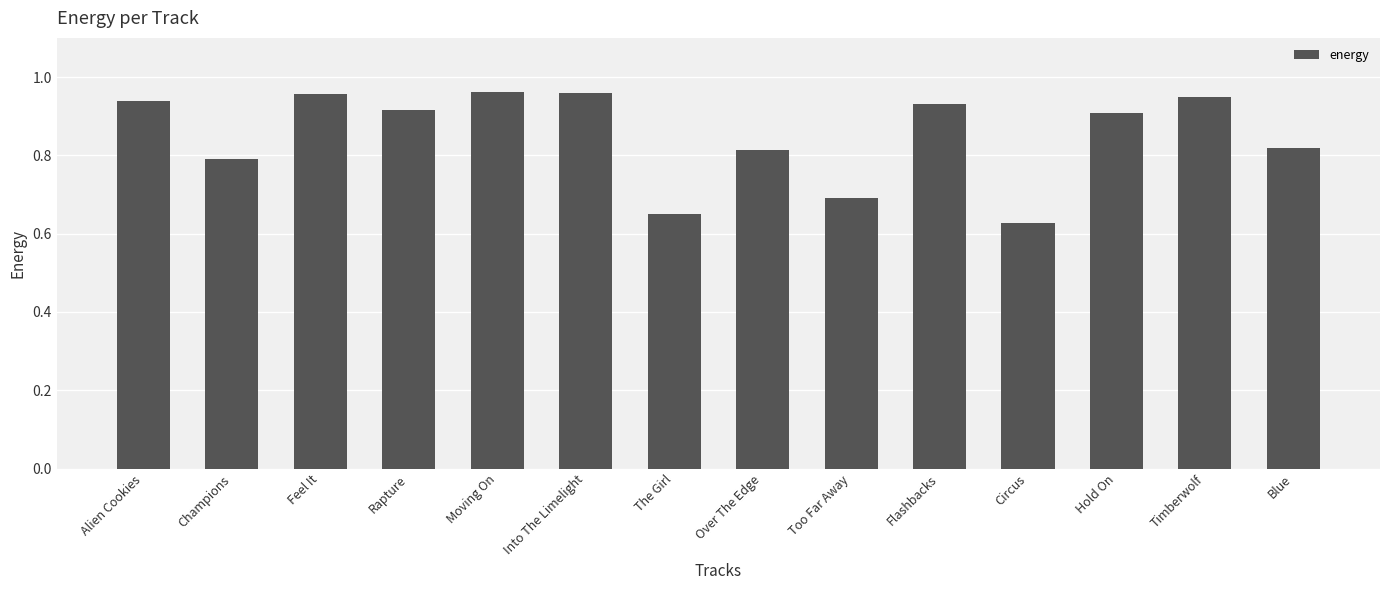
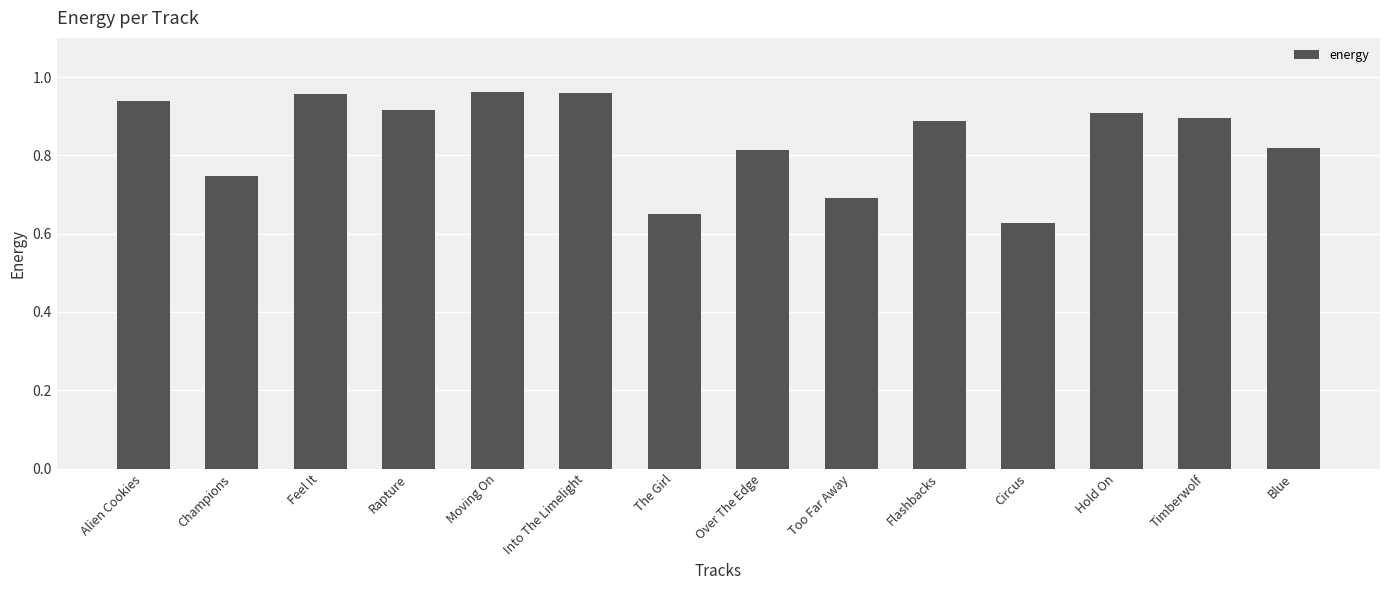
  {
    "Alien Cookies": 0.94,
-   "Champions": 0.79,
+   "Champions": 0.75,
    "Feel It": 0.96,
    "Rapture": 0.92,
    "Moving On": 0.96,
    "Into The Limelight": 0.96,
    "The Girl": 0.65,
    "Over The Edge": 0.81,
    "Too Far Away": 0.69,
-   "Flashbacks": 0.93,
+   "Flashbacks": 0.89,
    "Circus": 0.63,
    "Hold On": 0.91,
-   "Timberwolf": 0.95,
+   "Timberwolf": 0.90,
    "Blue": 0.82
  }
